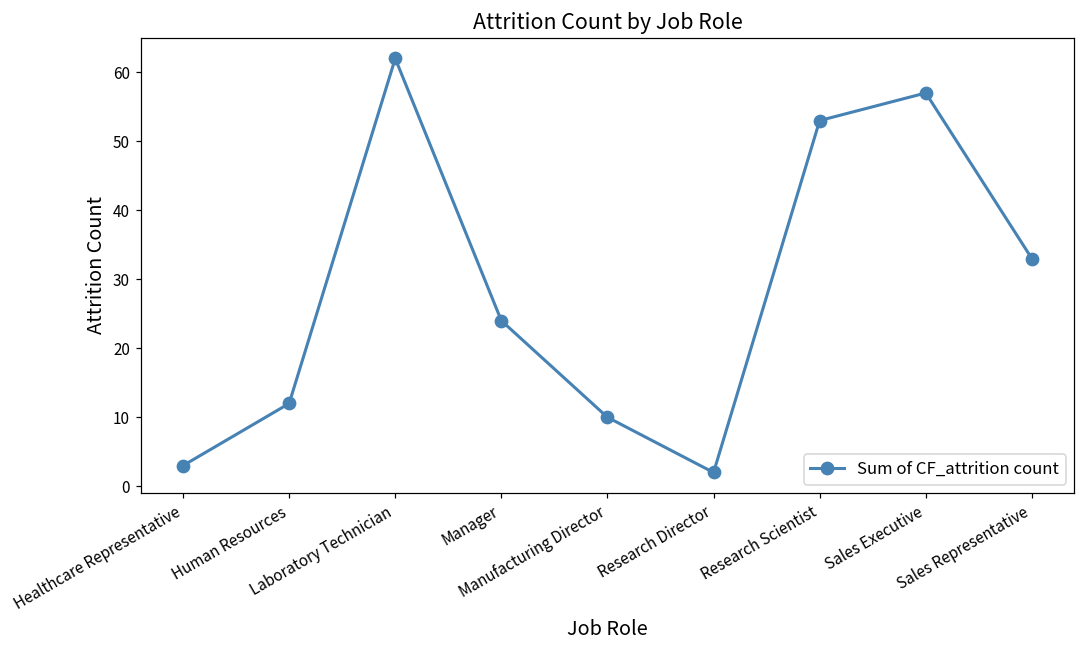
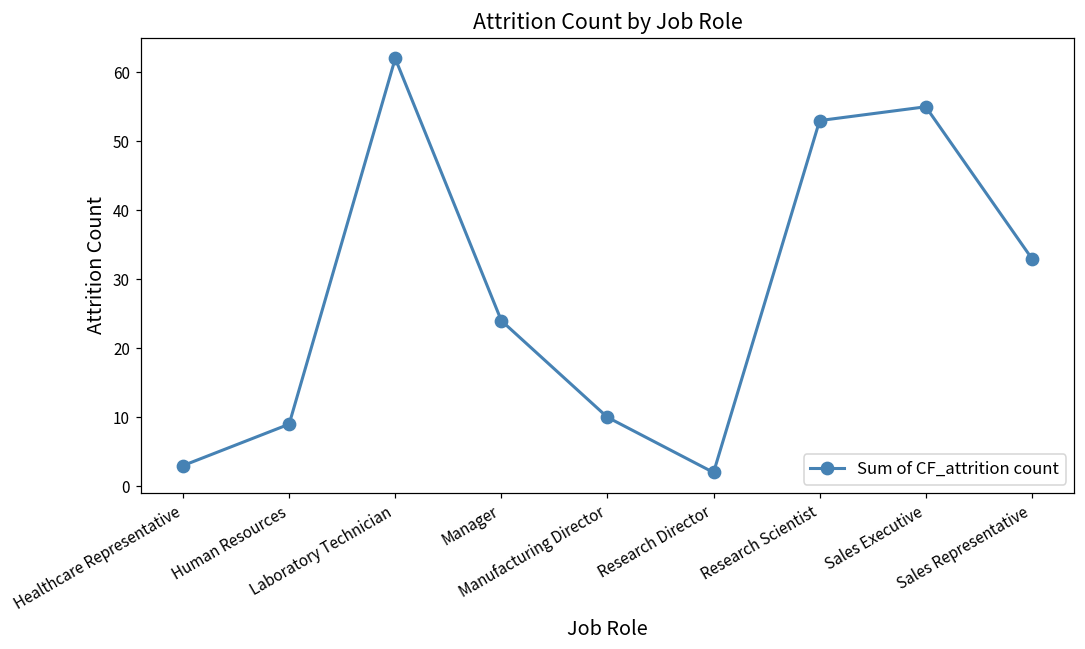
  {
    "Healthcare Representative": 3,
-   "Human Resources": 12,
+   "Human Resources": 9,
    "Laboratory Technician": 62,
    "Manager": 24,
    "Manufacturing Director": 10,
    "Research Director": 2,
    "Research Scientist": 53,
-   "Sales Executive": 57,
+   "Sales Executive": 55,
    "Sales Representative": 33
  }
